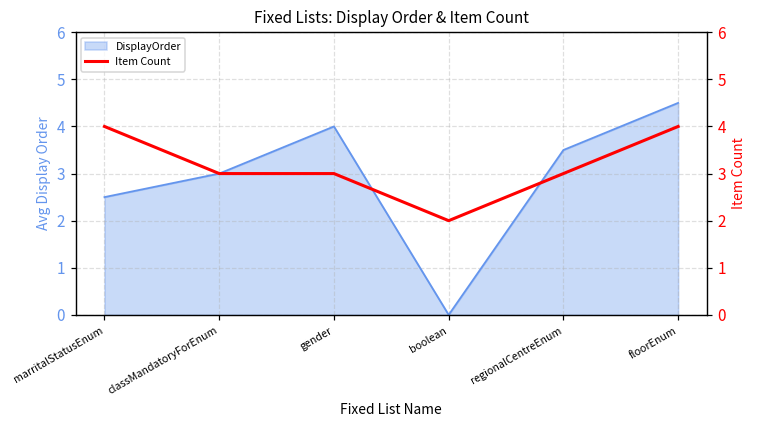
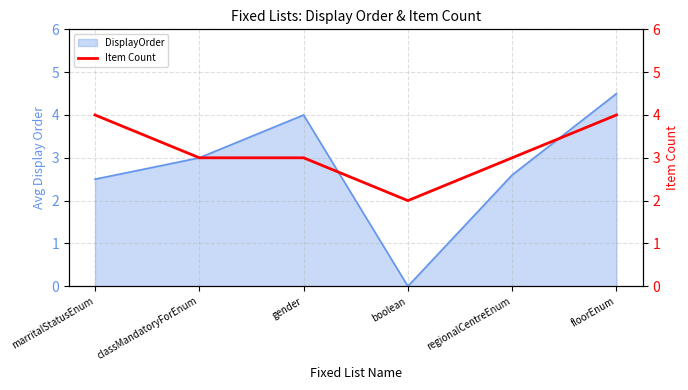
  {
    "DisplayOrder": {
      "marritalStatusEnum": 2.5,
      "classMandatoryForEnum": 3.0,
      "gender": 4.0,
      "boolean": 0.0,
-     "regionalCentreEnum": 3.5,
+     "regionalCentreEnum": 2.6,
      "floorEnum": 4.5
    },
    "Item Count": {
      "marritalStatusEnum": 4.0,
      "classMandatoryForEnum": 3.0,
      "gender": 3.0,
      "boolean": 2.0,
      "regionalCentreEnum": 3.0,
      "floorEnum": 4.0
    }
  }
